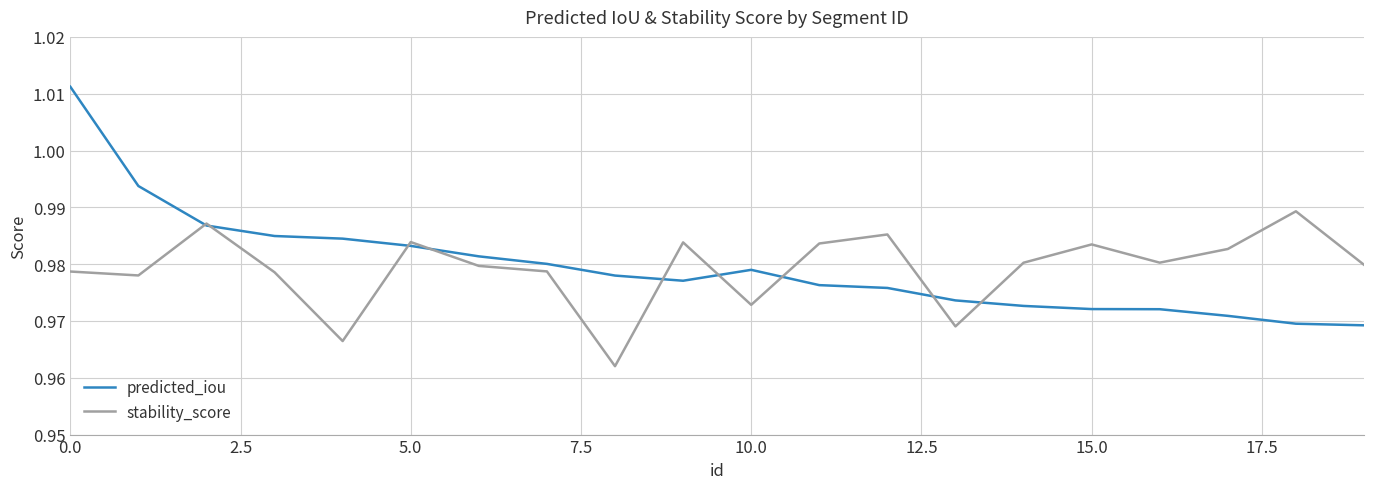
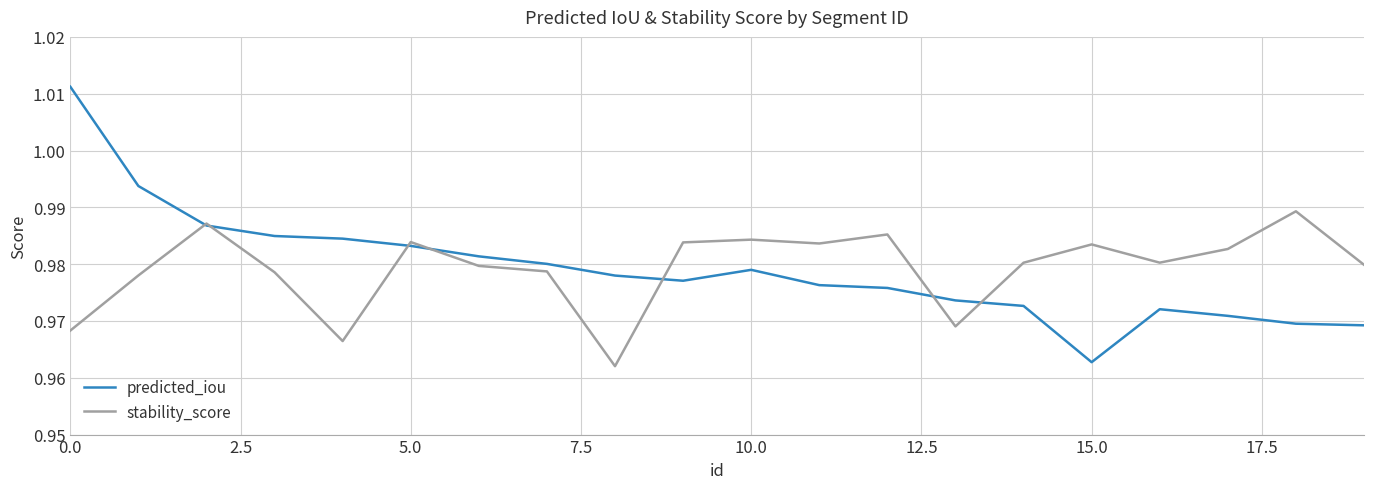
  {
    "predicted_iou": {
      "0.0": 1.011,
      "5.0": 0.983,
      "10.0": 0.979,
-     "15.0": 0.972
+     "15.0": 0.963
    },
    "stability_score": {
-     "0.0": 0.979,
+     "0.0": 0.968,
      "5.0": 0.984,
-     "10.0": 0.973,
+     "10.0": 0.984,
      "15.0": 0.983
    }
  }
